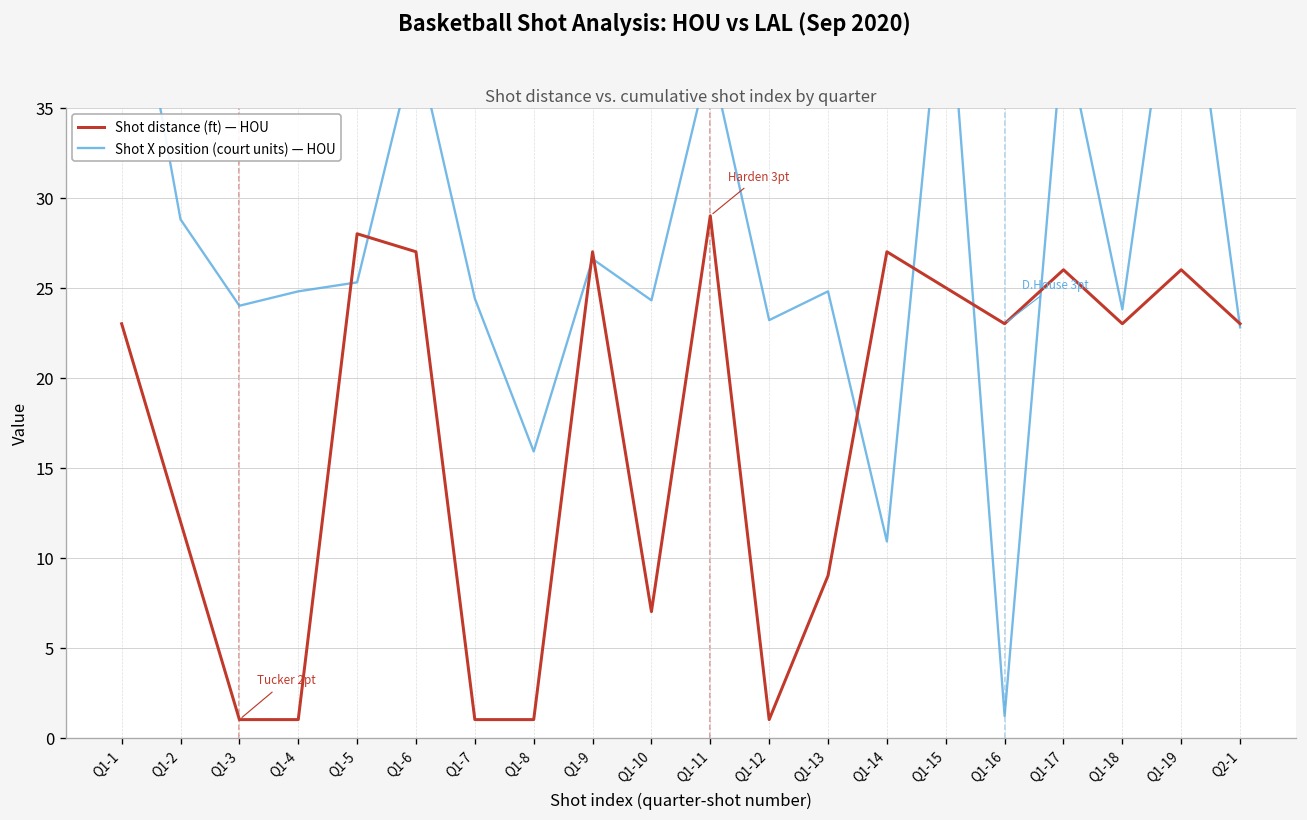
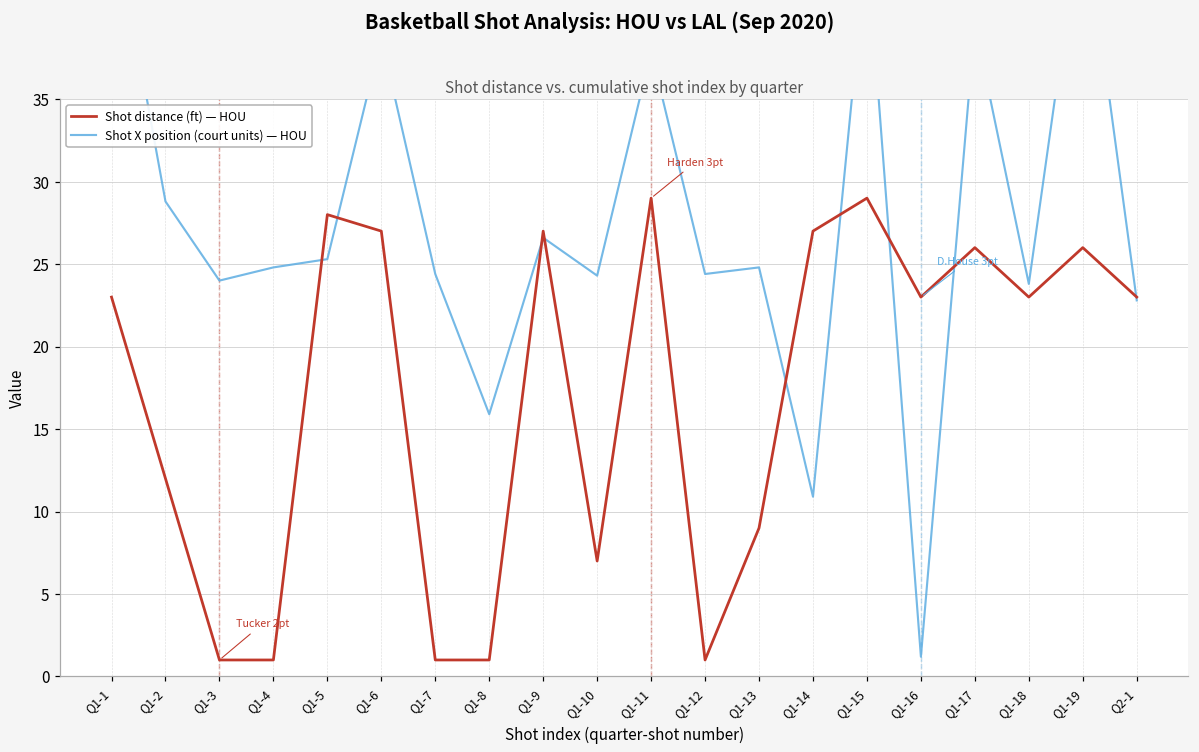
  {
    "Shot distance (ft) — HOU": {
      "Q1-1": 23,
      "Q1-2": 12,
      "Q1-3": 1,
      "Q1-5": 28,
      "Q1-6": 27,
      "Q1-7": 1,
      "Q1-8": 1,
      "Q1-9": 27,
      "Q1-10": 7,
      "Q1-12": 1,
      "Q1-13": 9,
      "Q1-14": 27,
-     "Q1-15": 25,
+     "Q1-15": 29,
      "Q1-17": 26,
      "Q1-18": 23,
      "Q1-19": 26,
      "Q2-1": 23
    },
    "Shot X position (court units) — HOU": {
      "Q1-2": 28.8,
      "Q1-3": 24.0,
      "Q1-4": 24.8,
      "Q1-5": 25.3,
      "Q1-7": 24.4,
      "Q1-8": 15.9,
      "Q1-9": 26.6,
      "Q1-10": 24.3,
-     "Q1-12": 23.2,
+     "Q1-12": 24.4,
      "Q1-13": 24.8,
      "Q1-14": 10.9,
      "Q1-16": 1.2,
      "Q1-18": 23.8,
      "Q2-1": 22.8
    }
  }
